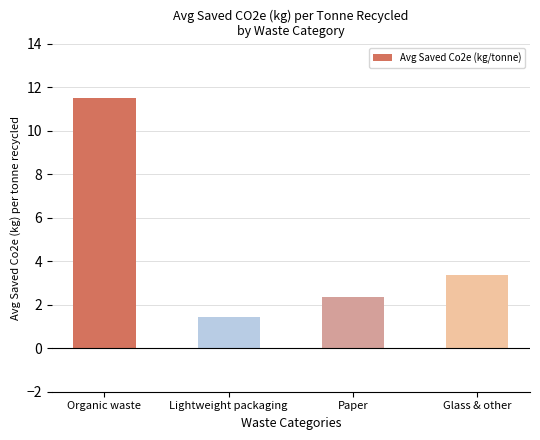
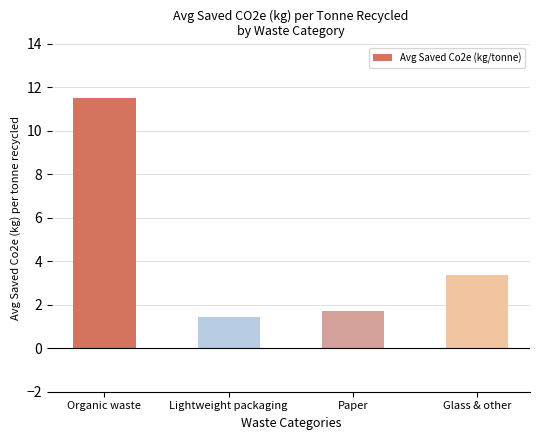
  {
    "Organic waste": 11.5,
    "Lightweight packaging": 1.4,
-   "Paper": 2.4,
+   "Paper": 1.7,
    "Glass & other": 3.4
  }
